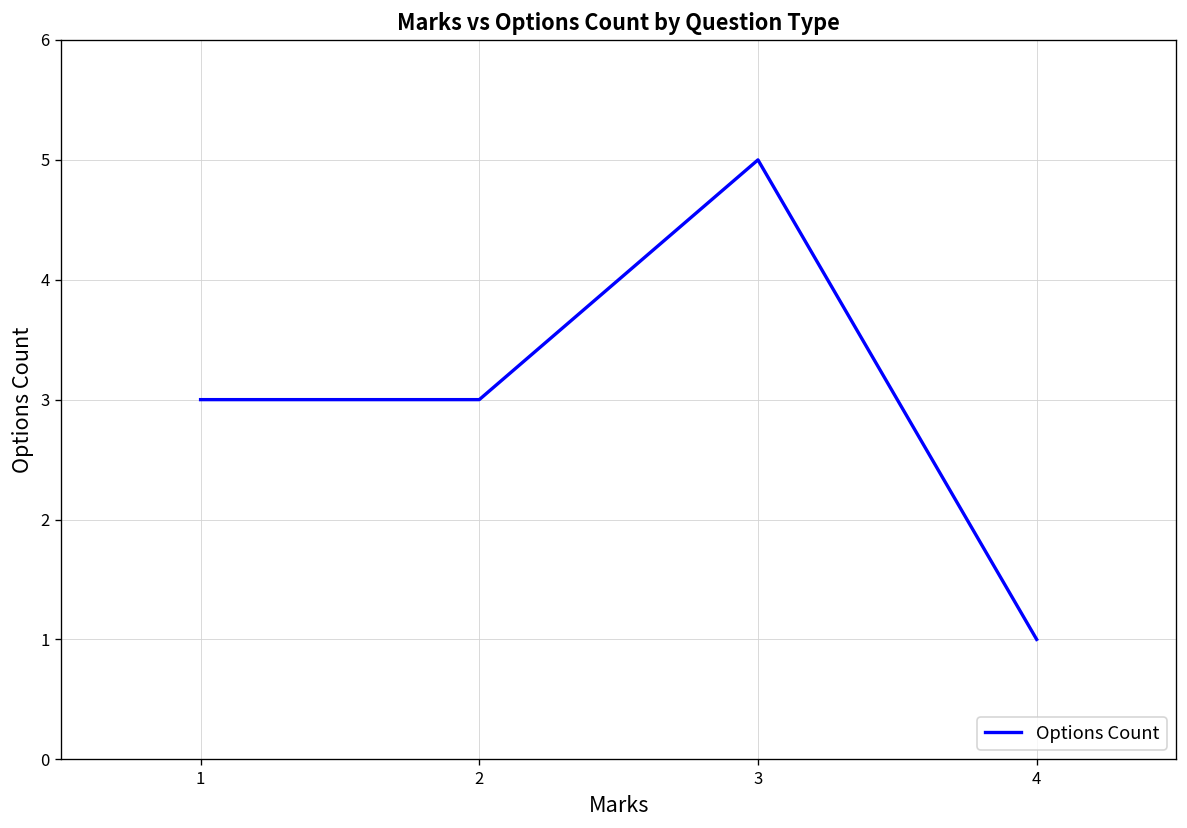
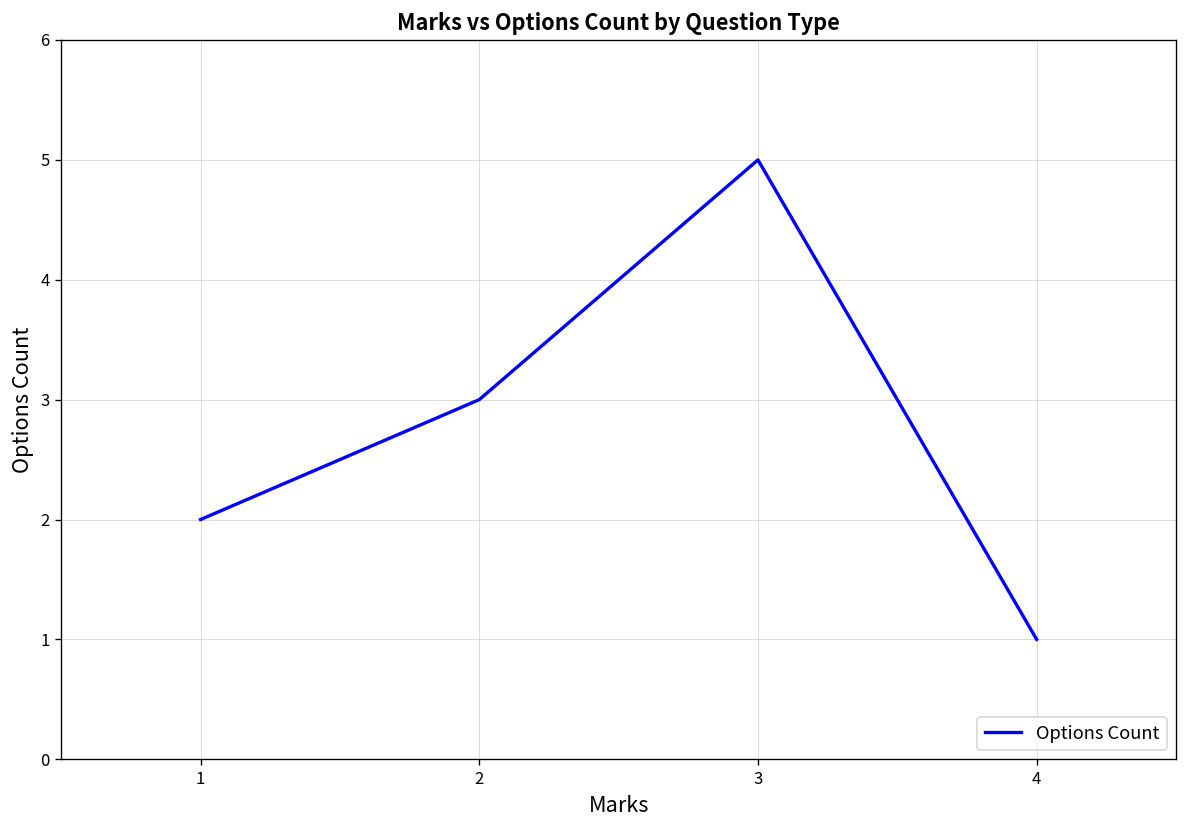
  {
-   "1": 3,
+   "1": 2,
    "2": 3,
    "3": 5,
    "4": 1
  }
